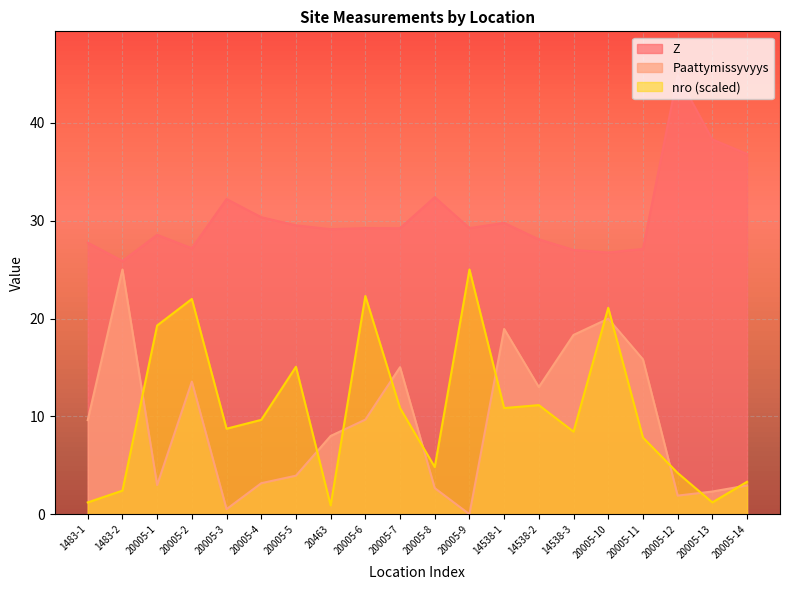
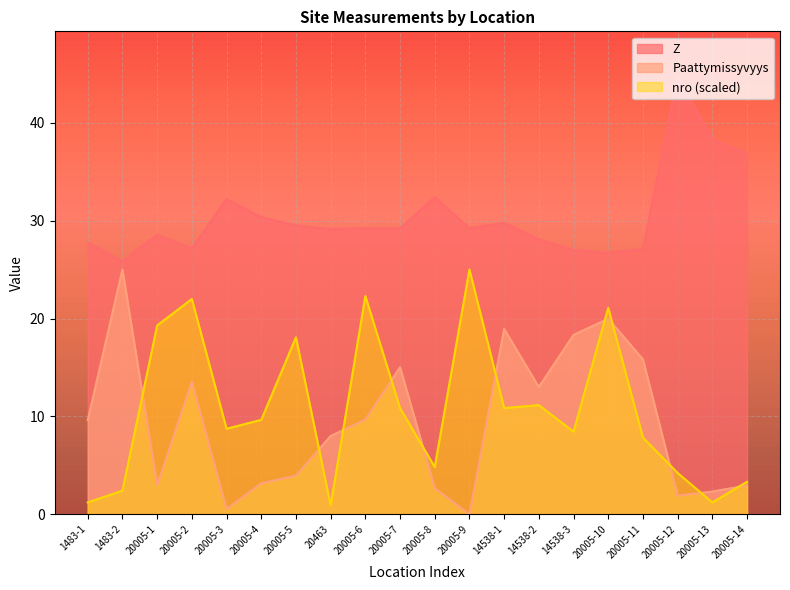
  {
    "nro (scaled)": {
      "1483-1": 1,
      "1483-2": 2,
      "20005-1": 19,
      "20005-2": 22,
      "20005-3": 9,
      "20005-4": 10,
-     "20005-5": 15,
+     "20005-5": 18,
      "20463": 1,
      "20005-6": 22,
      "20005-7": 11,
      "20005-8": 5,
      "20005-9": 25,
      "14538-1": 11,
      "14538-2": 11,
      "14538-3": 8,
      "20005-10": 21,
      "20005-11": 8,
      "20005-12": 4,
      "20005-13": 1,
      "20005-14": 3
    }
  }
